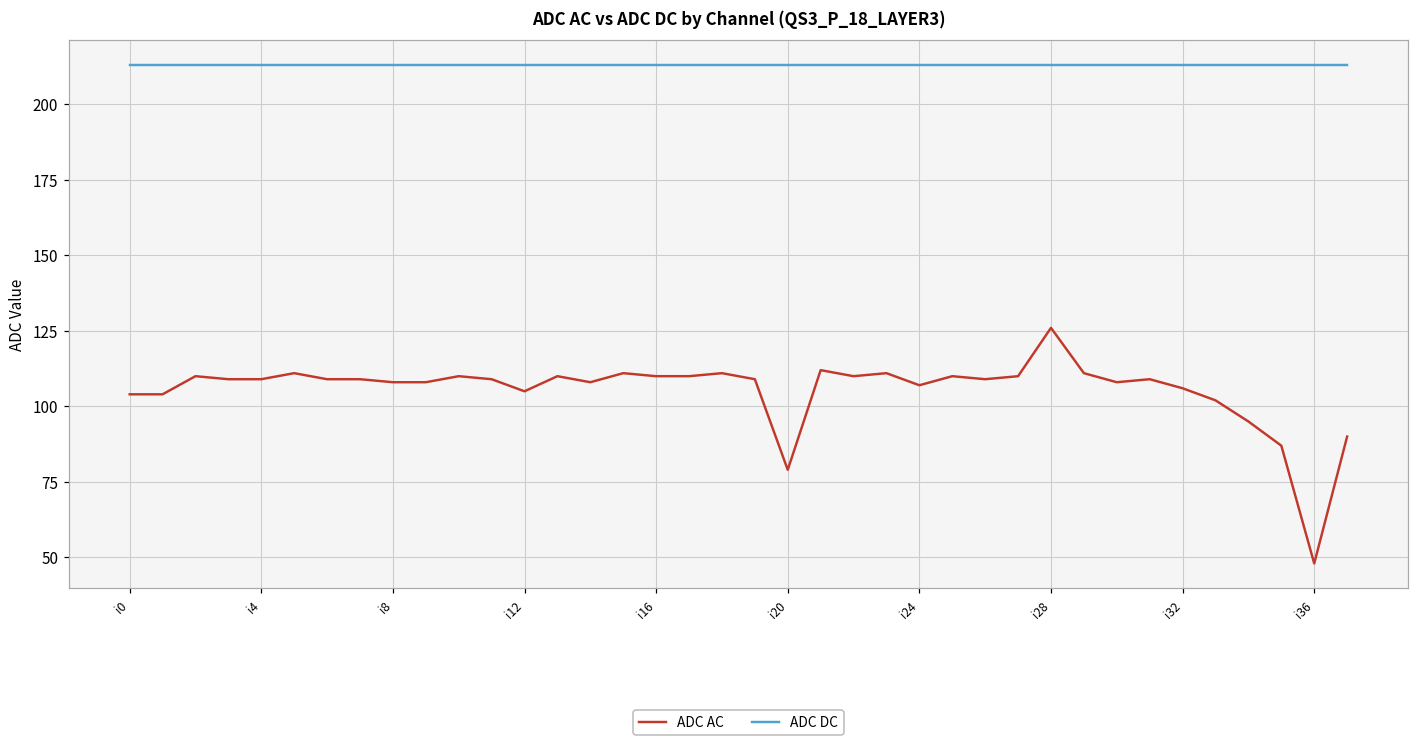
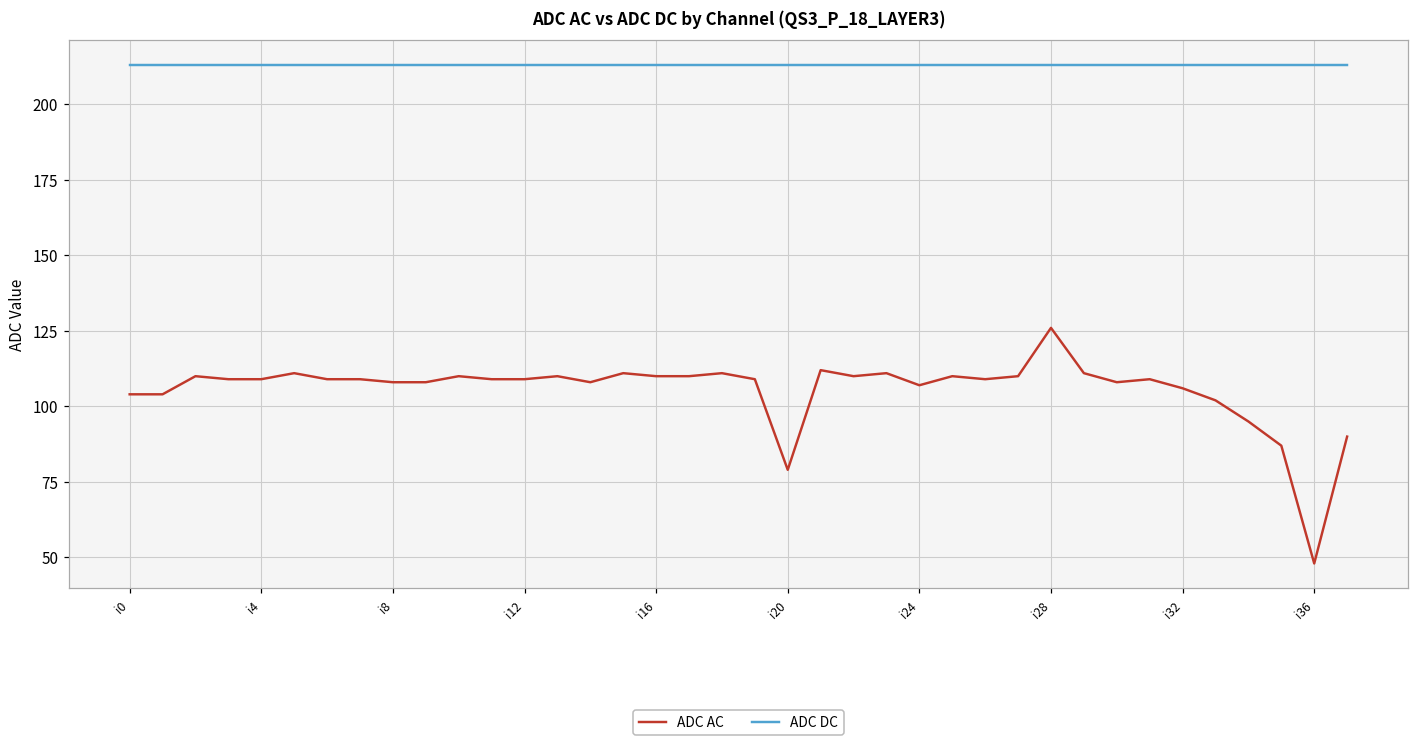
  {
    "ADC AC": {
      "i0": 104,
      "i4": 109,
      "i8": 108,
-     "i12": 105,
+     "i12": 109,
      "i16": 110,
      "i20": 79,
      "i24": 107,
      "i28": 126,
      "i32": 106,
      "i36": 48
    },
    "ADC DC": {
      "i0": 213,
      "i4": 213,
      "i8": 213,
      "i12": 213,
      "i16": 213,
      "i20": 213,
      "i24": 213,
      "i28": 213,
      "i32": 213,
      "i36": 213
    }
  }
